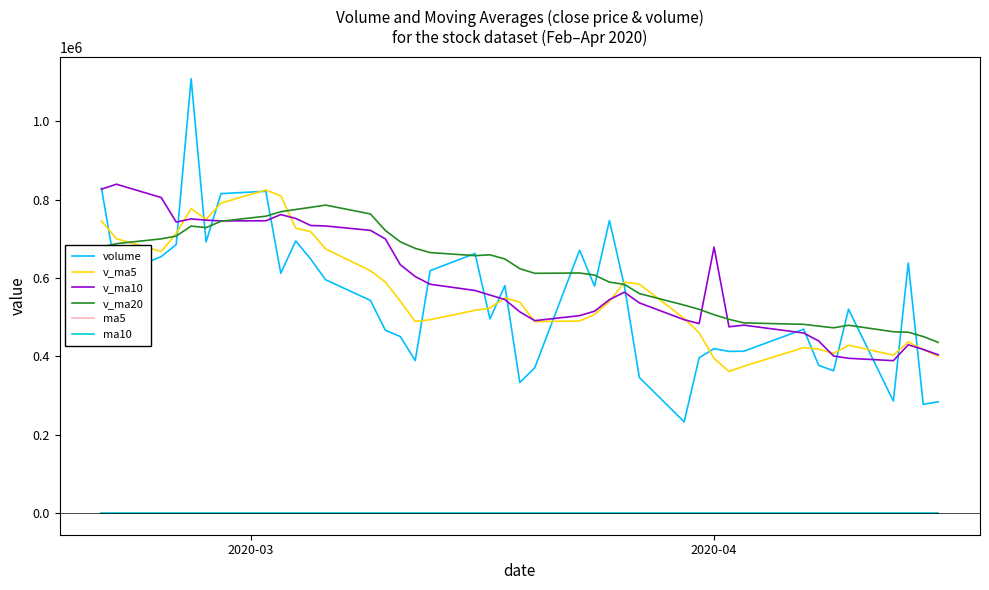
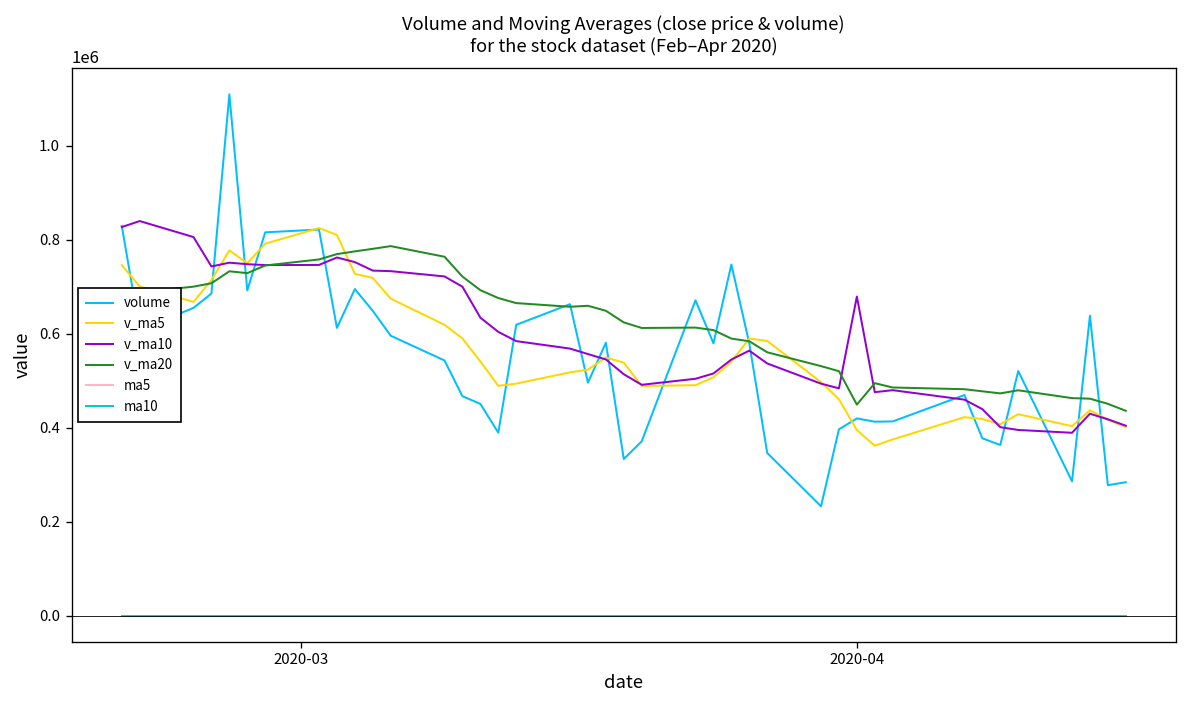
  {
    "v_ma5": {
      "2020-04": 390000
    },
    "v_ma10": {
      "2020-04": 680000
    },
    "v_ma20": {
-     "2020-04": 510000
+     "2020-04": 450000
    }
  }
